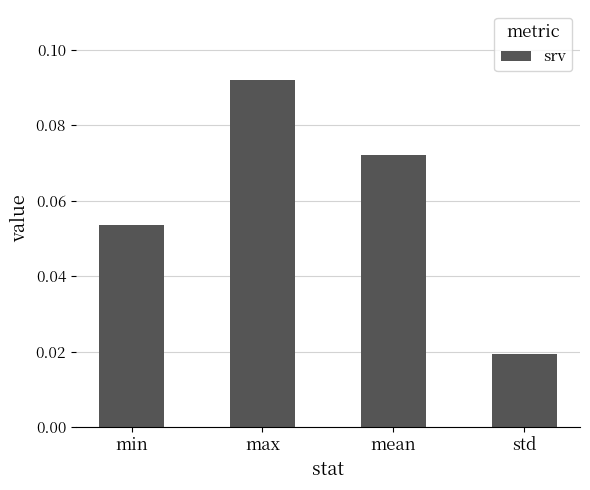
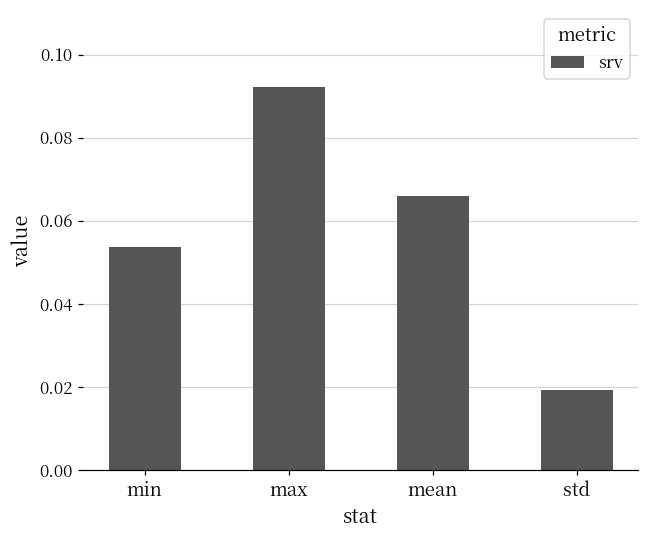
  {
    "min": 0.054,
    "max": 0.092,
-   "mean": 0.072,
+   "mean": 0.066,
    "std": 0.019
  }
